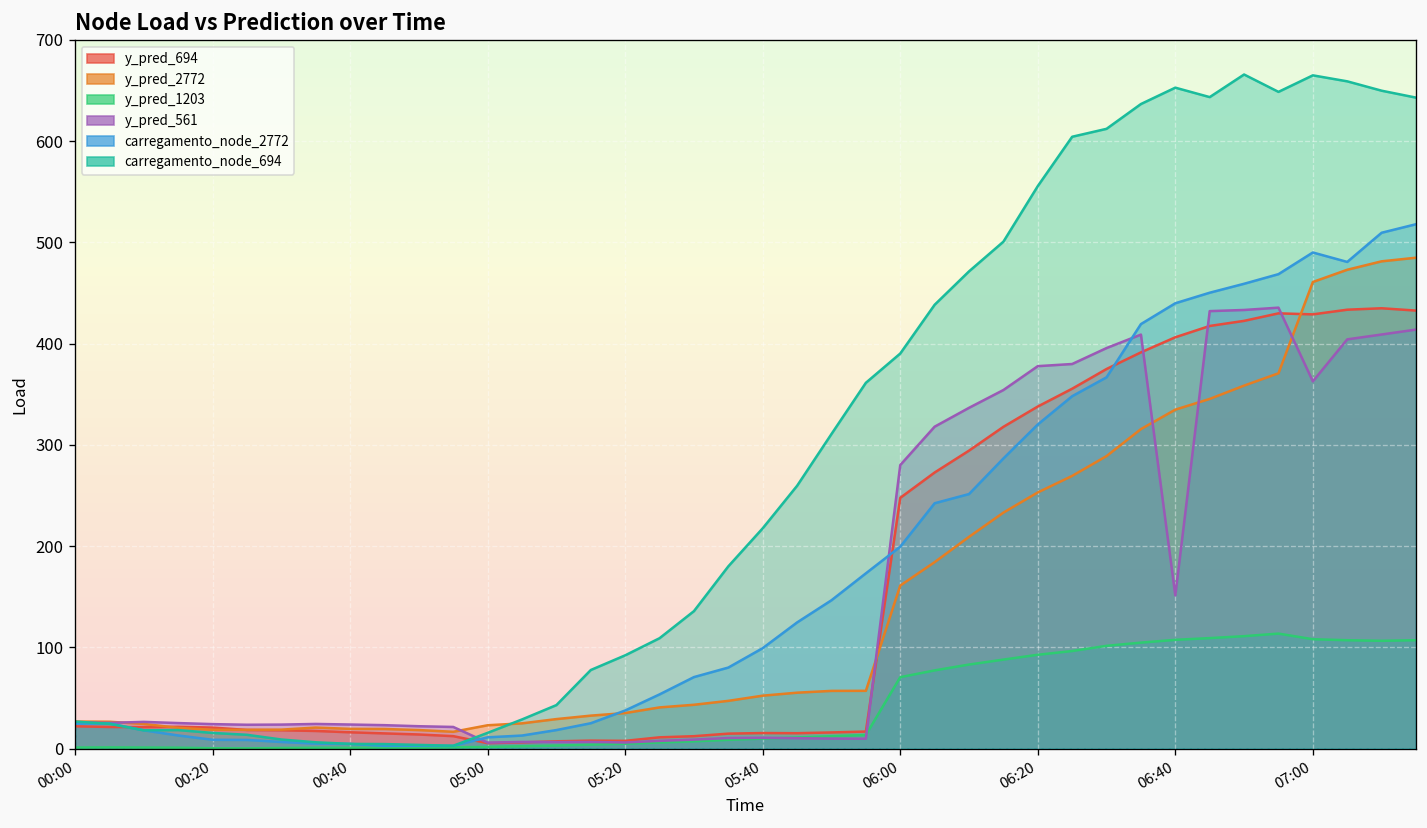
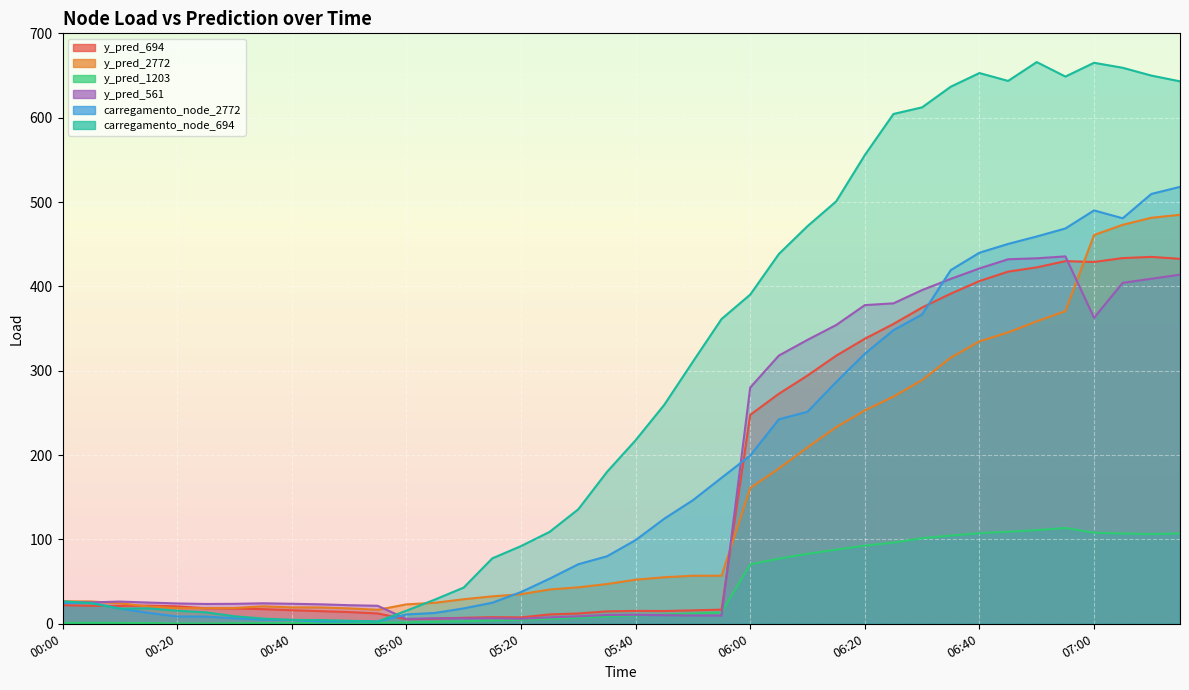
  {
    "y_pred_561": {
      "00:20": 20,
      "00:40": 20,
      "06:00": 280,
      "06:20": 380,
-     "06:40": 150,
+     "06:40": 420,
      "07:00": 360
    }
  }
